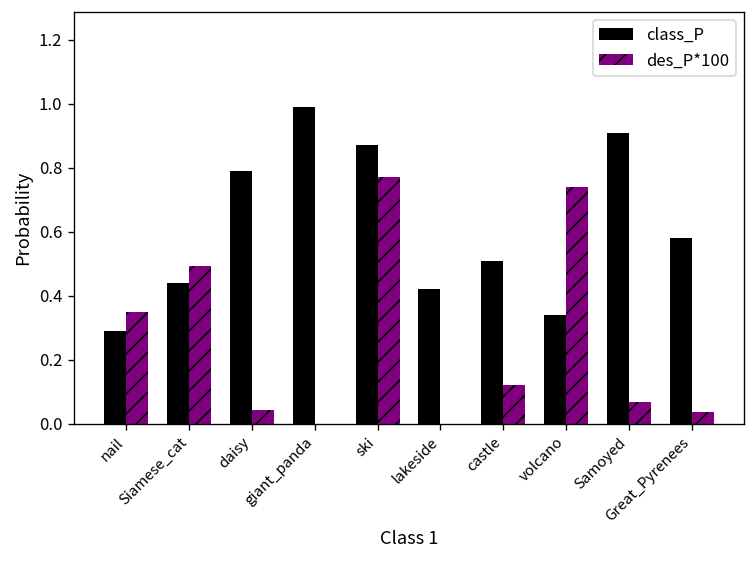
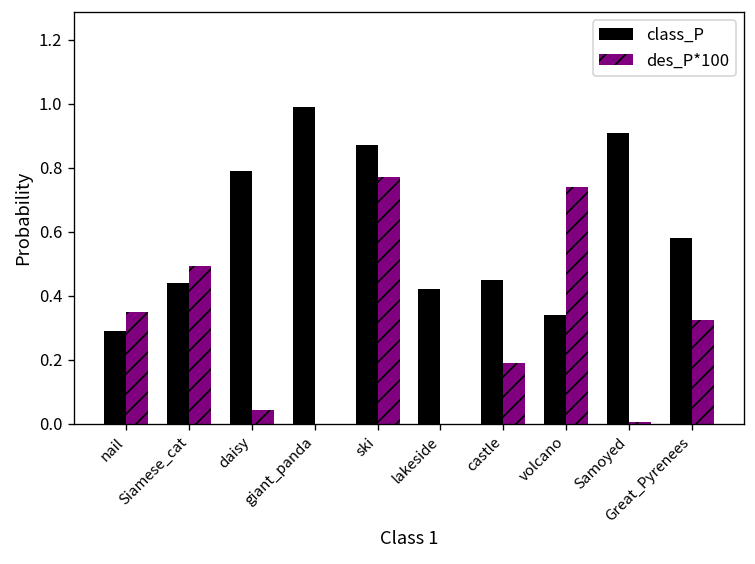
  {
    "class_P": {
      "nail": 0.29,
      "Siamese_cat": 0.44,
      "daisy": 0.79,
      "giant_panda": 0.99,
      "ski": 0.87,
      "lakeside": 0.42,
-     "castle": 0.51,
+     "castle": 0.45,
      "volcano": 0.34,
      "Samoyed": 0.91,
      "Great_Pyrenees": 0.58
    },
    "des_P*100": {
      "nail": 0.35,
      "Siamese_cat": 0.49,
      "daisy": 0.04,
      "ski": 0.77,
-     "castle": 0.12,
+     "castle": 0.19,
      "volcano": 0.74,
-     "Samoyed": 0.07,
-     "Great_Pyrenees": 0.04
+     "Samoyed": 0.01,
+     "Great_Pyrenees": 0.32
    }
  }
